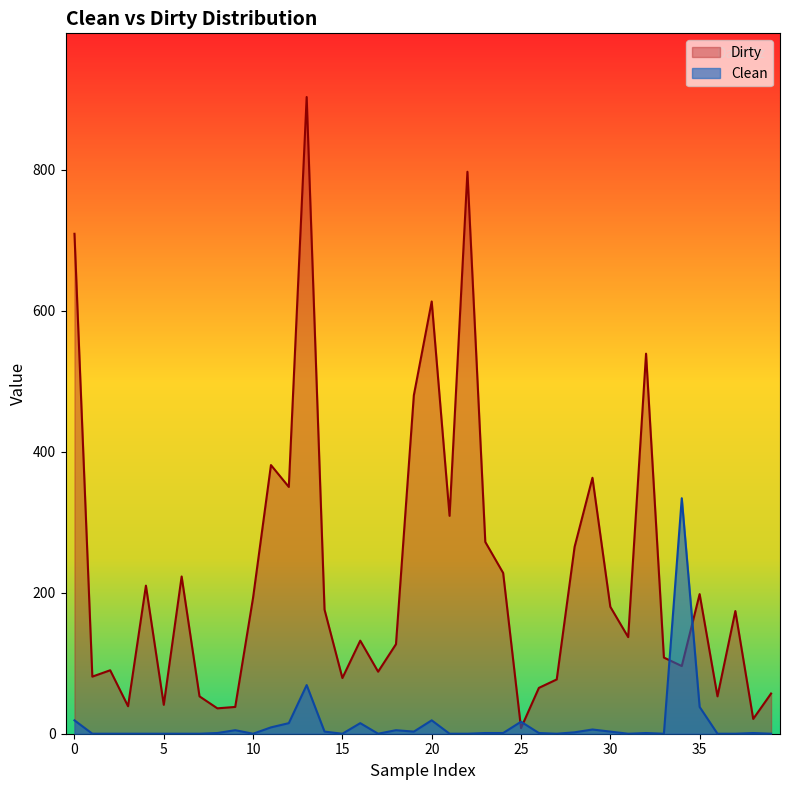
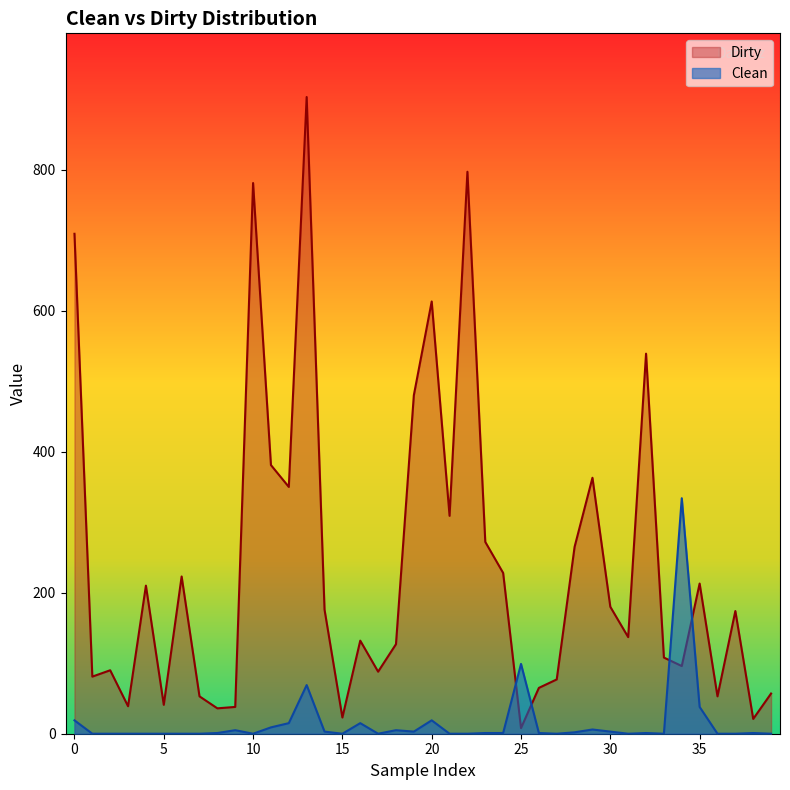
  {
    "Dirty": {
      "0": 710,
      "5": 40,
-     "10": 190,
-     "15": 80,
+     "10": 780,
+     "15": 20,
      "20": 610,
      "25": 10,
      "30": 180,
-     "35": 200
+     "35": 210
    },
    "Clean": {
      "0": 20,
      "5": 0,
      "10": 0,
      "15": 0,
      "20": 20,
-     "25": 20,
+     "25": 100,
      "30": 0,
      "35": 40
    }
  }
